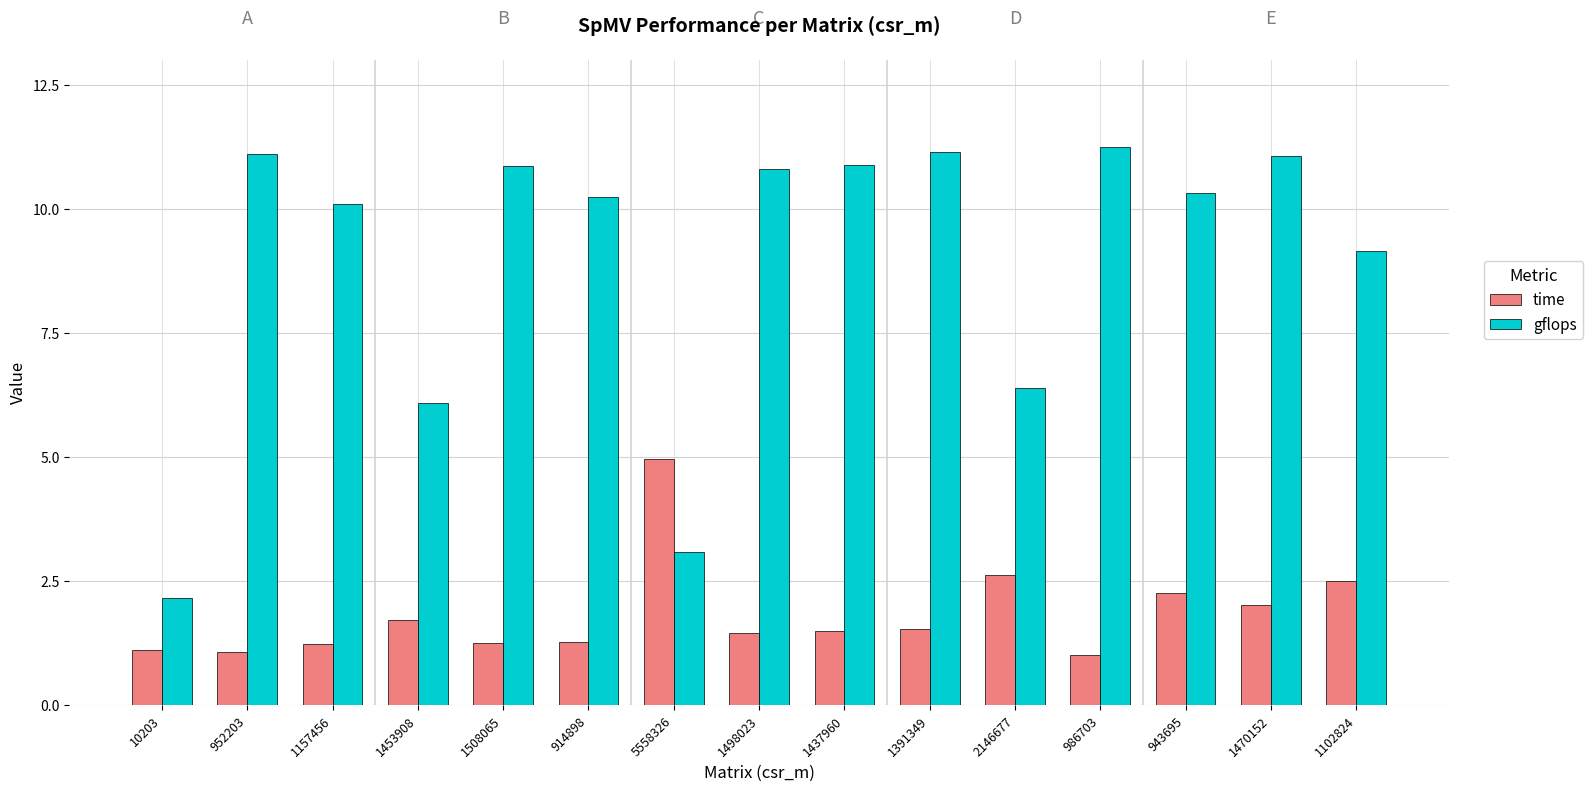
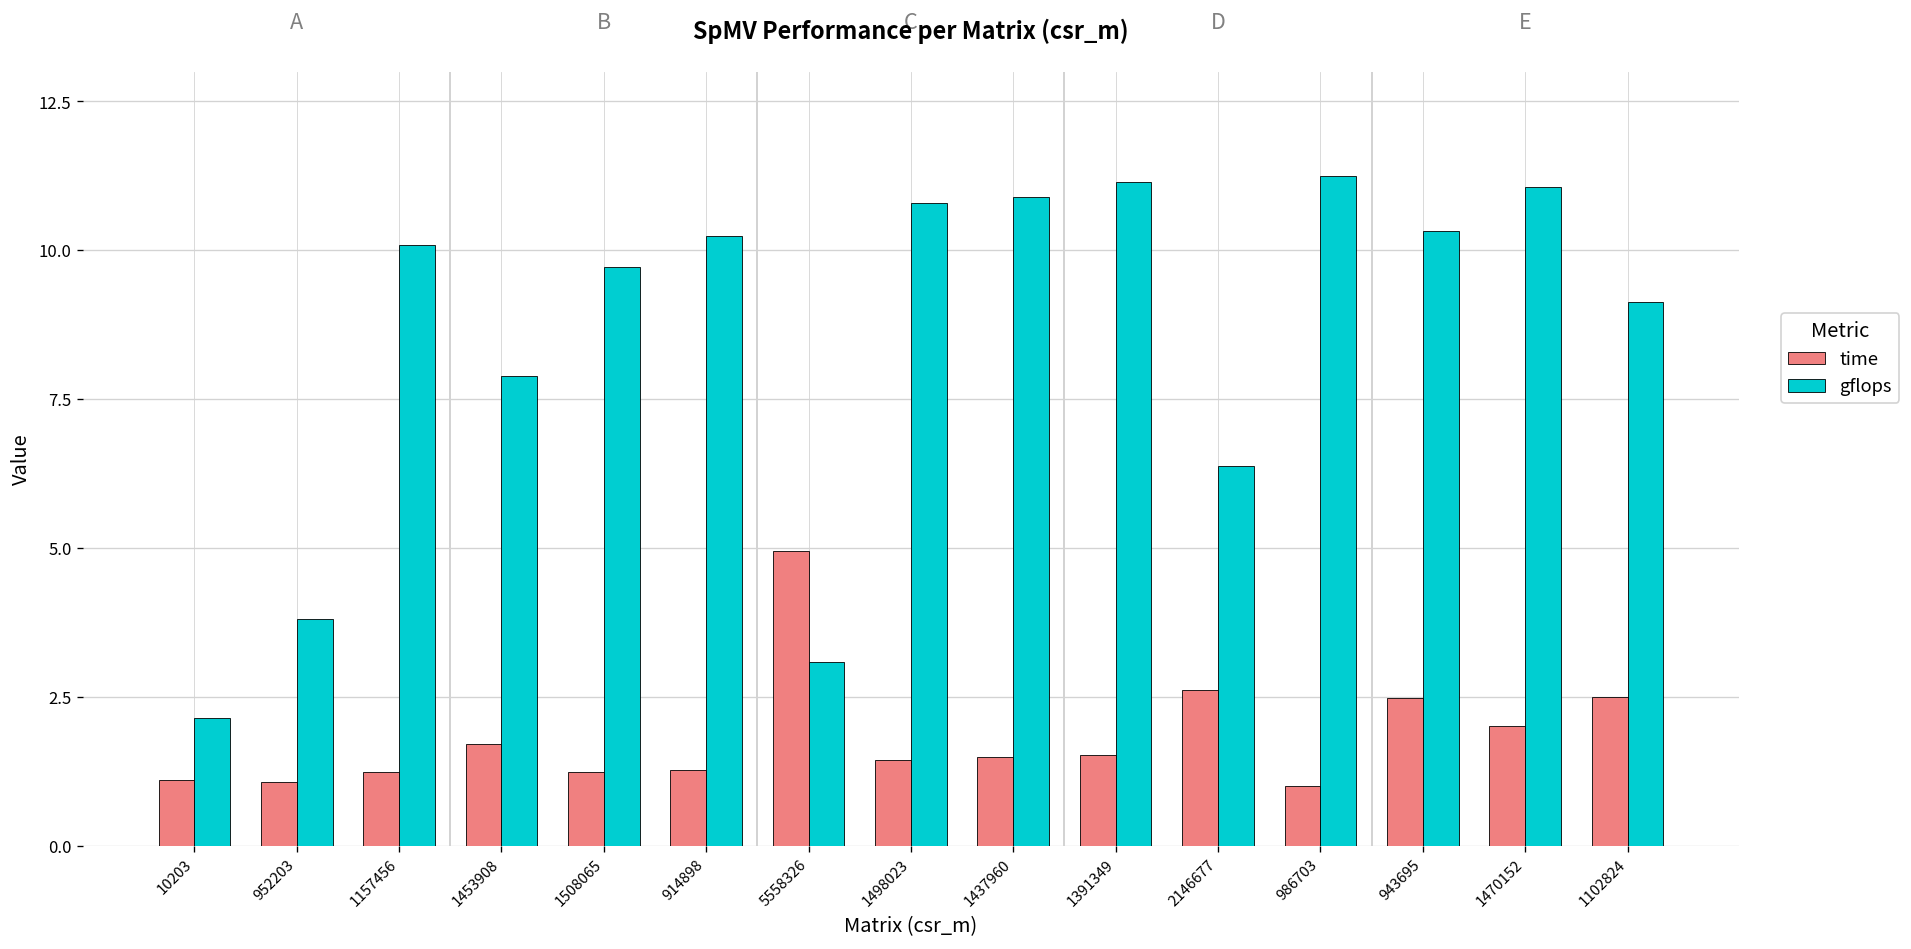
  {
    "time": {
      "10203": 1.1,
      "952203": 1.1,
      "1157456": 1.2,
      "1453908": 1.7,
      "1508065": 1.2,
      "914898": 1.3,
      "5558326": 4.9,
      "1498023": 1.4,
      "1437960": 1.5,
      "1391349": 1.5,
      "2146677": 2.6,
      "986703": 1.0,
-     "943695": 2.3,
+     "943695": 2.5,
      "1470152": 2.0,
      "1102824": 2.5
    },
    "gflops": {
      "10203": 2.2,
-     "952203": 11.1,
+     "952203": 3.8,
      "1157456": 10.1,
-     "1453908": 6.1,
-     "1508065": 10.9,
+     "1453908": 7.9,
+     "1508065": 9.7,
      "914898": 10.2,
      "5558326": 3.1,
      "1498023": 10.8,
      "1437960": 10.9,
      "1391349": 11.1,
      "2146677": 6.4,
      "986703": 11.2,
      "943695": 10.3,
      "1470152": 11.1,
      "1102824": 9.1
    }
  }
